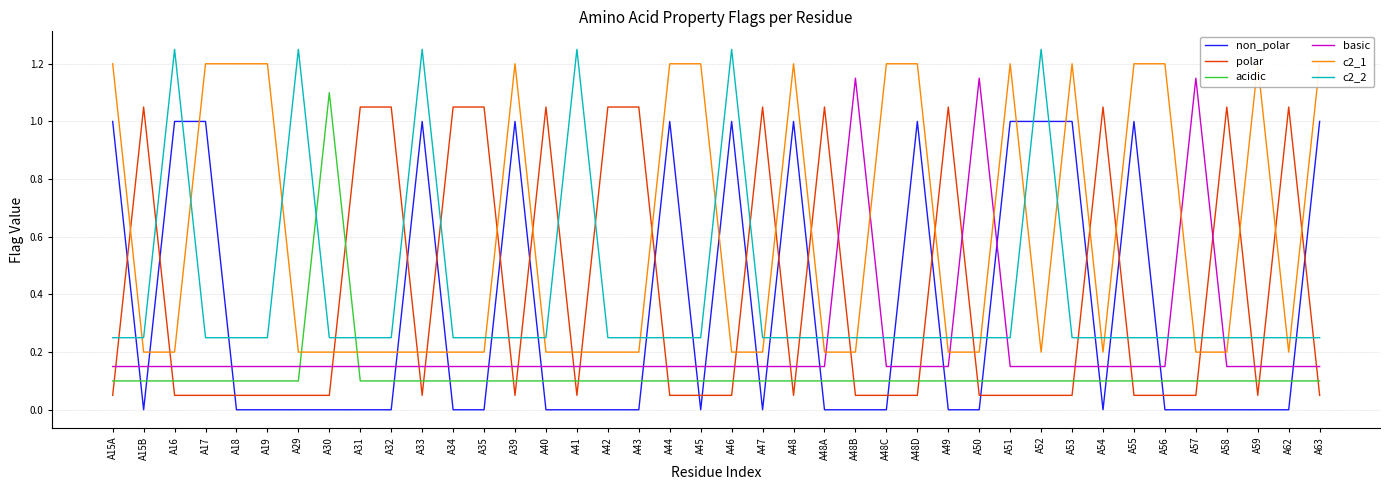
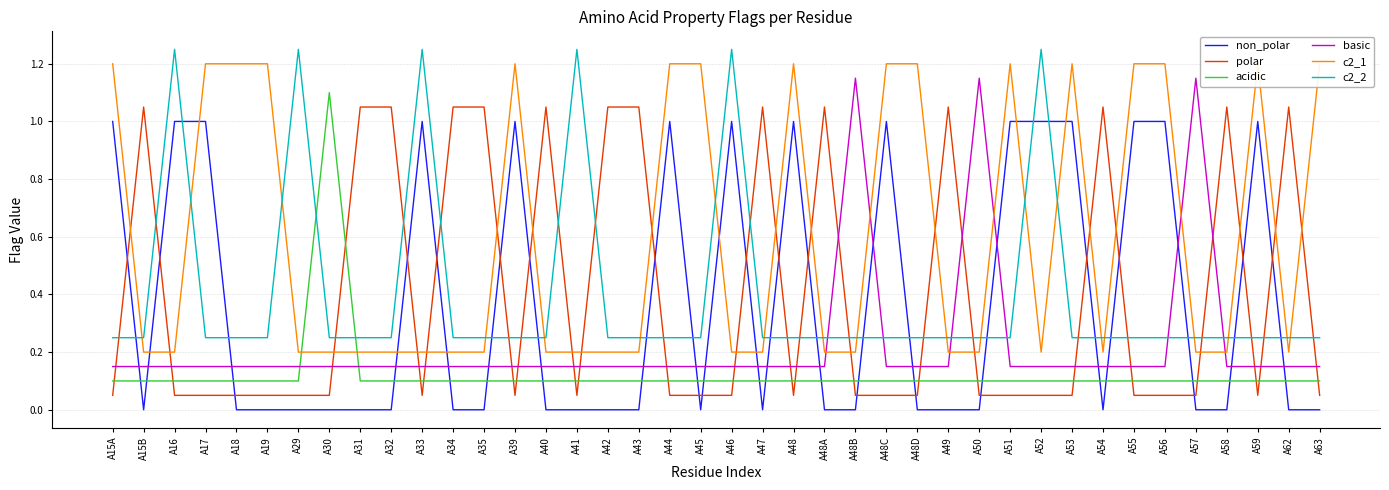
  {
    "non_polar": {
      "A15A": 1,
      "A15B": 0,
      "A16": 1,
      "A17": 1,
      "A18": 0,
      "A19": 0,
      "A29": 0,
      "A30": 0,
      "A31": 0,
      "A32": 0,
      "A33": 1,
      "A34": 0,
      "A35": 0,
      "A39": 1,
      "A40": 0,
      "A41": 0,
      "A42": 0,
      "A43": 0,
      "A44": 1,
      "A45": 0,
      "A46": 1,
      "A47": 0,
      "A48": 1,
      "A48A": 0,
      "A48B": 0,
-     "A48C": 0,
-     "A48D": 1,
+     "A48C": 1,
+     "A48D": 0,
      "A49": 0,
      "A50": 0,
      "A51": 1,
      "A52": 1,
      "A53": 1,
      "A54": 0,
      "A55": 1,
-     "A56": 0,
+     "A56": 1,
      "A57": 0,
      "A58": 0,
-     "A59": 0,
+     "A59": 1,
      "A62": 0,
-     "A63": 1
+     "A63": 0
    }
  }
